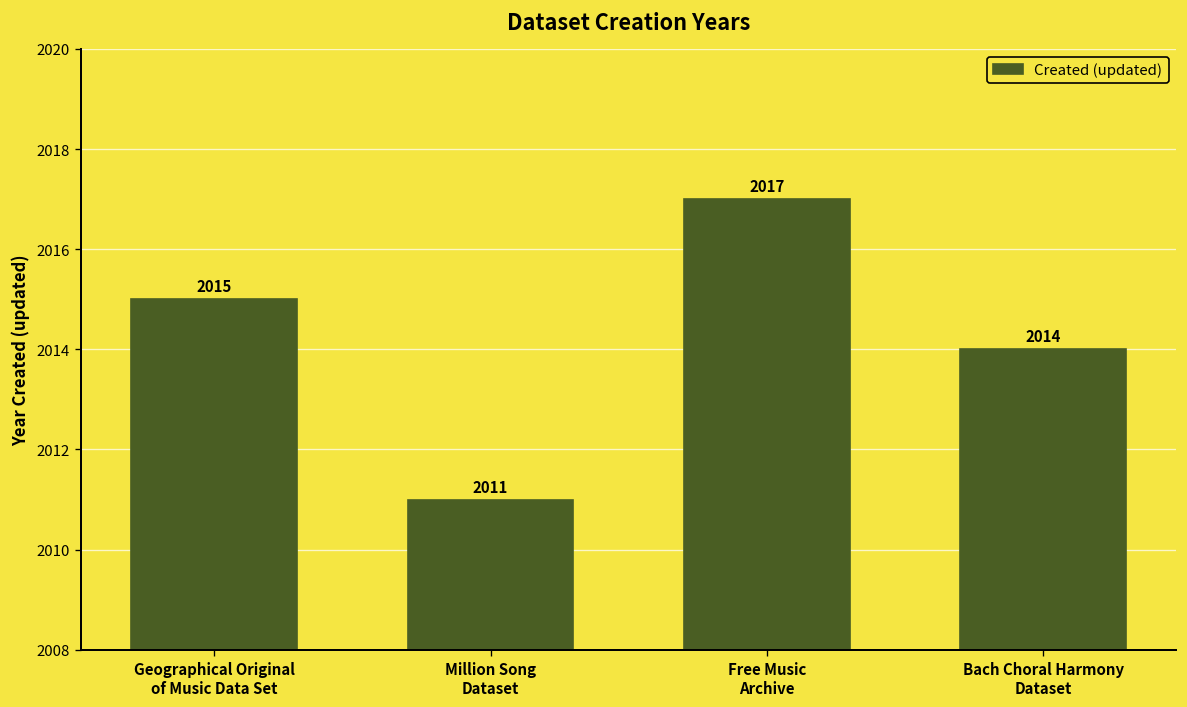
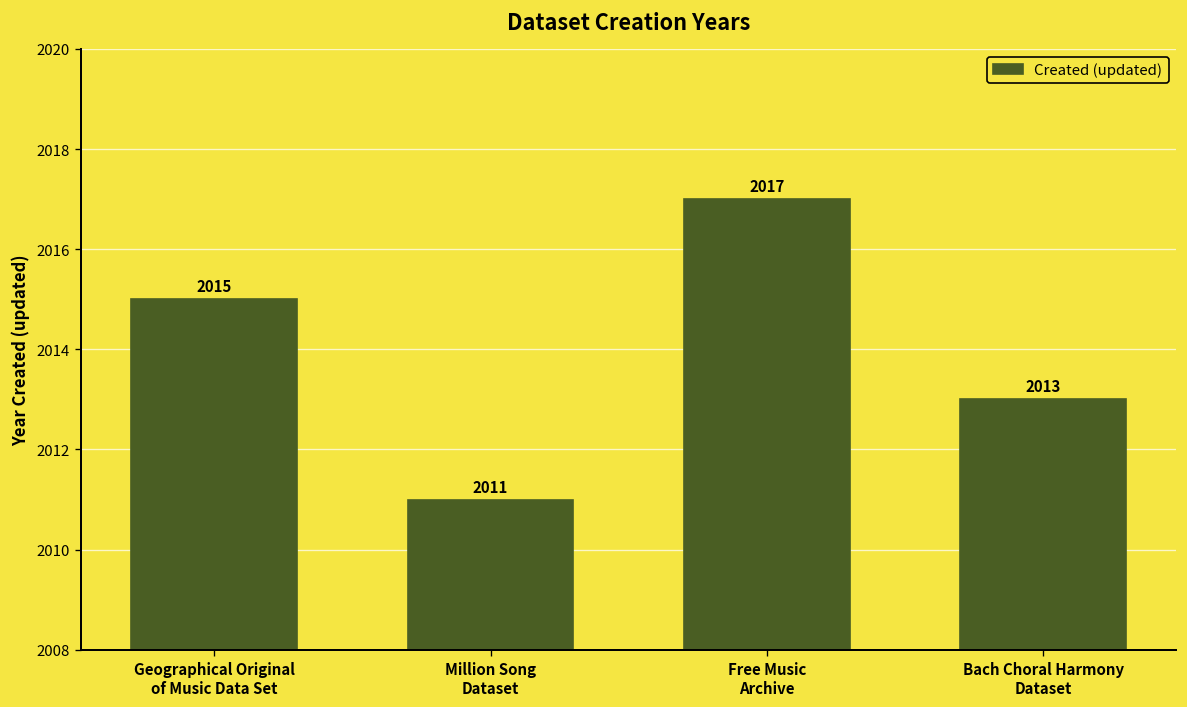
  {
    "Geographical Original of Music Data Set": 2015,
    "Million Song Dataset": 2011,
    "Free Music Archive": 2017,
-   "Bach Choral Harmony Dataset": 2014
+   "Bach Choral Harmony Dataset": 2013
  }
